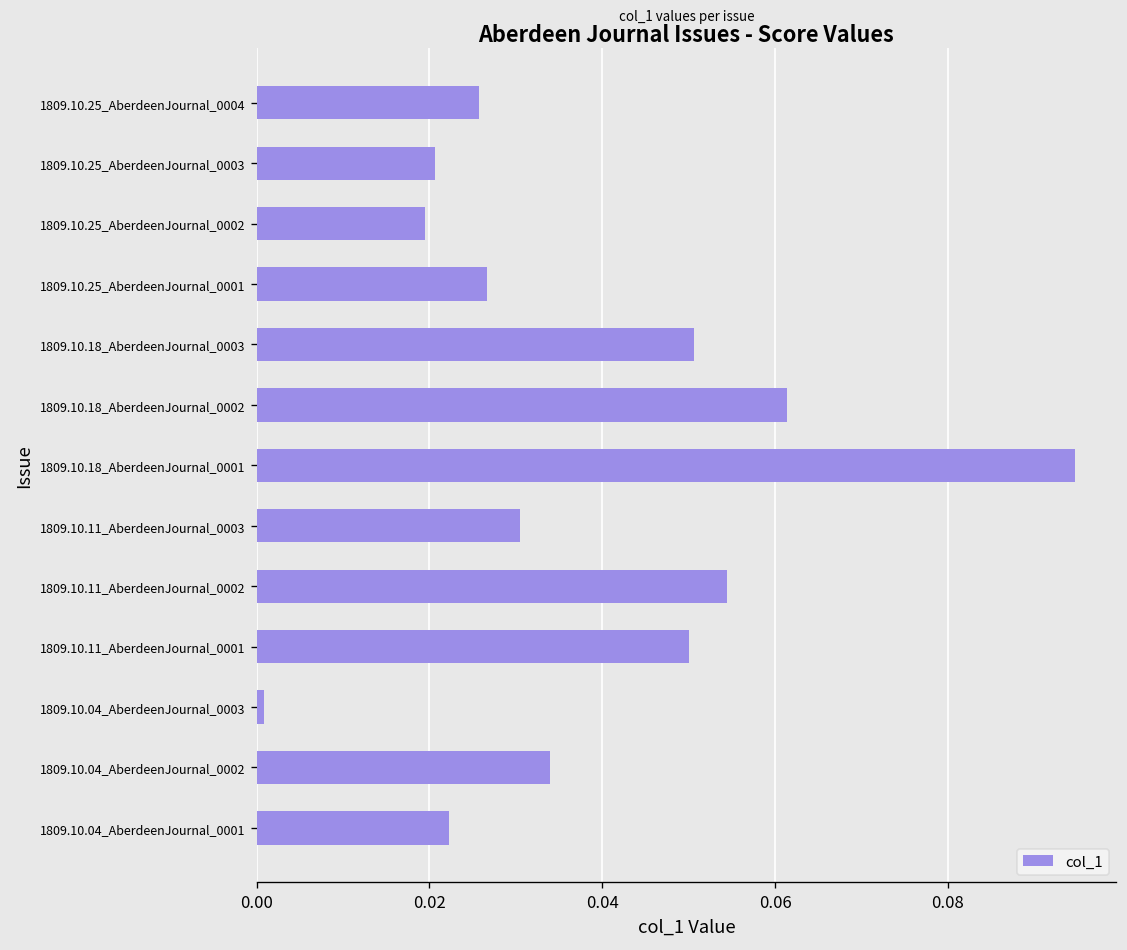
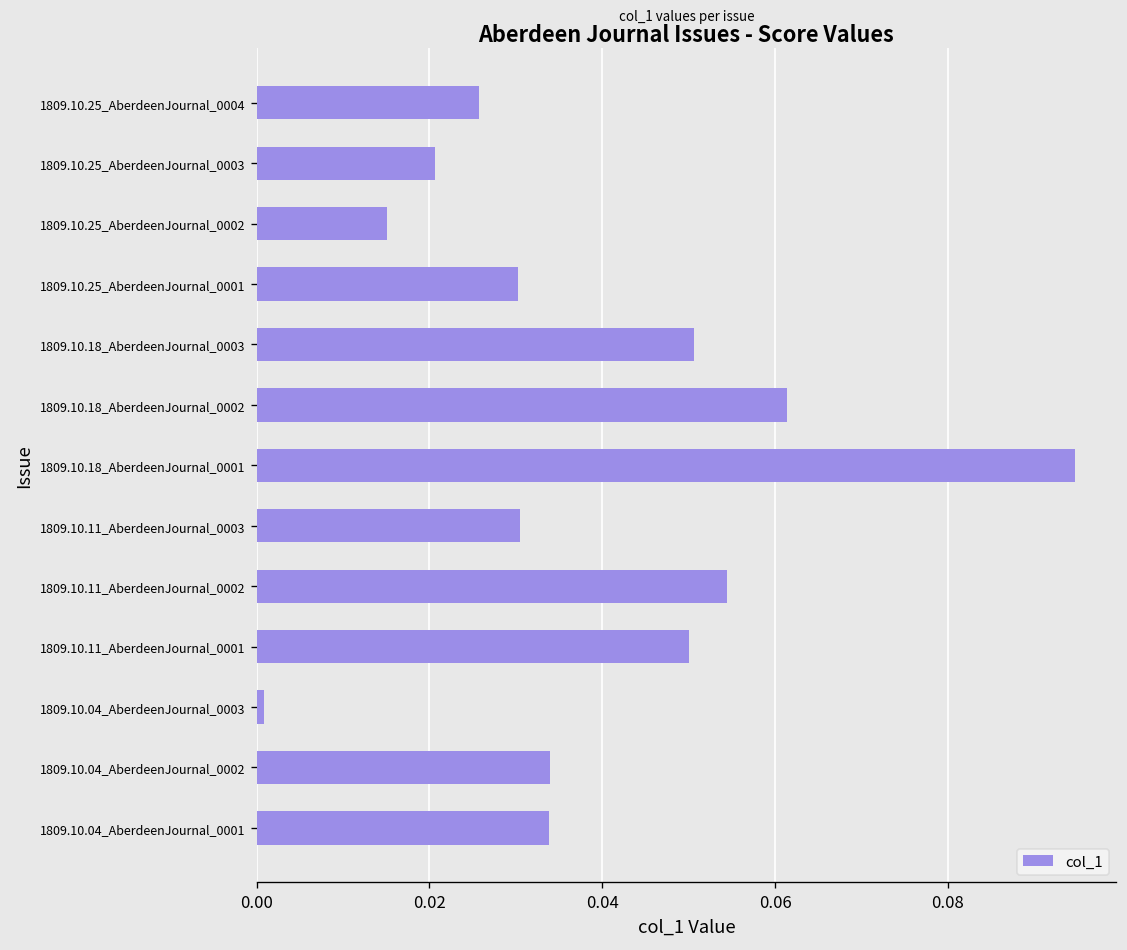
  {
    "1809.10.25_AberdeenJournal_0004": 0.026,
    "1809.10.25_AberdeenJournal_0003": 0.021,
-   "1809.10.25_AberdeenJournal_0002": 0.019,
-   "1809.10.25_AberdeenJournal_0001": 0.027,
+   "1809.10.25_AberdeenJournal_0002": 0.015,
+   "1809.10.25_AberdeenJournal_0001": 0.030,
    "1809.10.18_AberdeenJournal_0003": 0.051,
    "1809.10.18_AberdeenJournal_0002": 0.061,
    "1809.10.18_AberdeenJournal_0001": 0.095,
    "1809.10.11_AberdeenJournal_0003": 0.030,
    "1809.10.11_AberdeenJournal_0002": 0.054,
    "1809.10.11_AberdeenJournal_0001": 0.050,
    "1809.10.04_AberdeenJournal_0003": 0.001,
    "1809.10.04_AberdeenJournal_0002": 0.034,
-   "1809.10.04_AberdeenJournal_0001": 0.022
+   "1809.10.04_AberdeenJournal_0001": 0.034
  }
